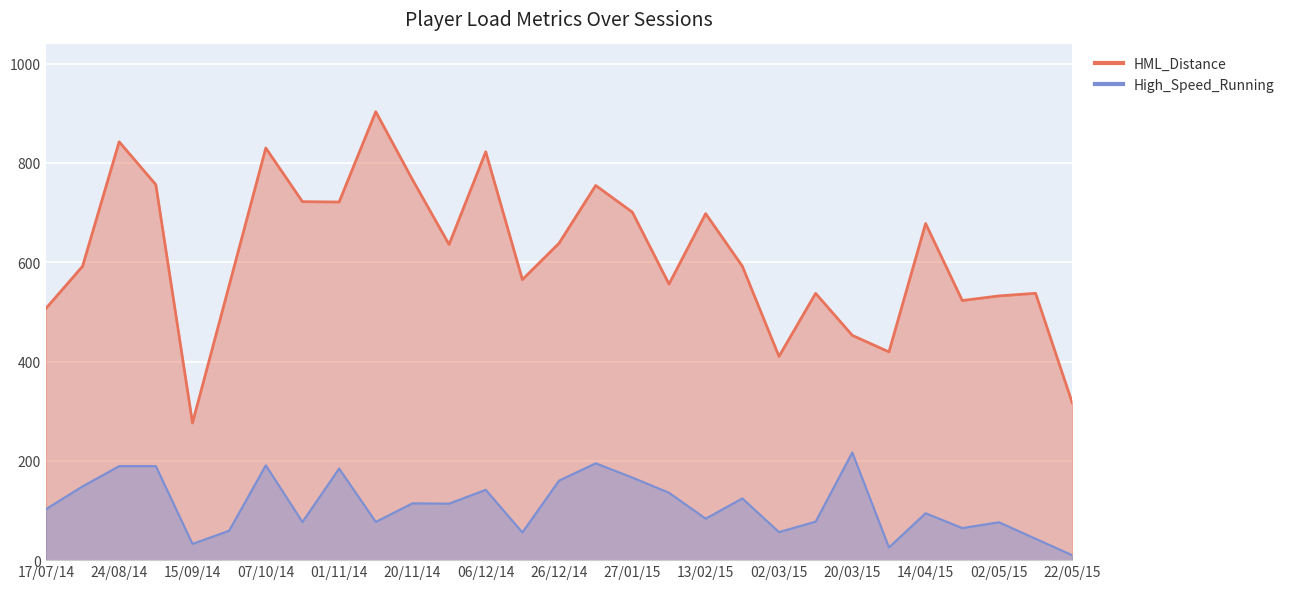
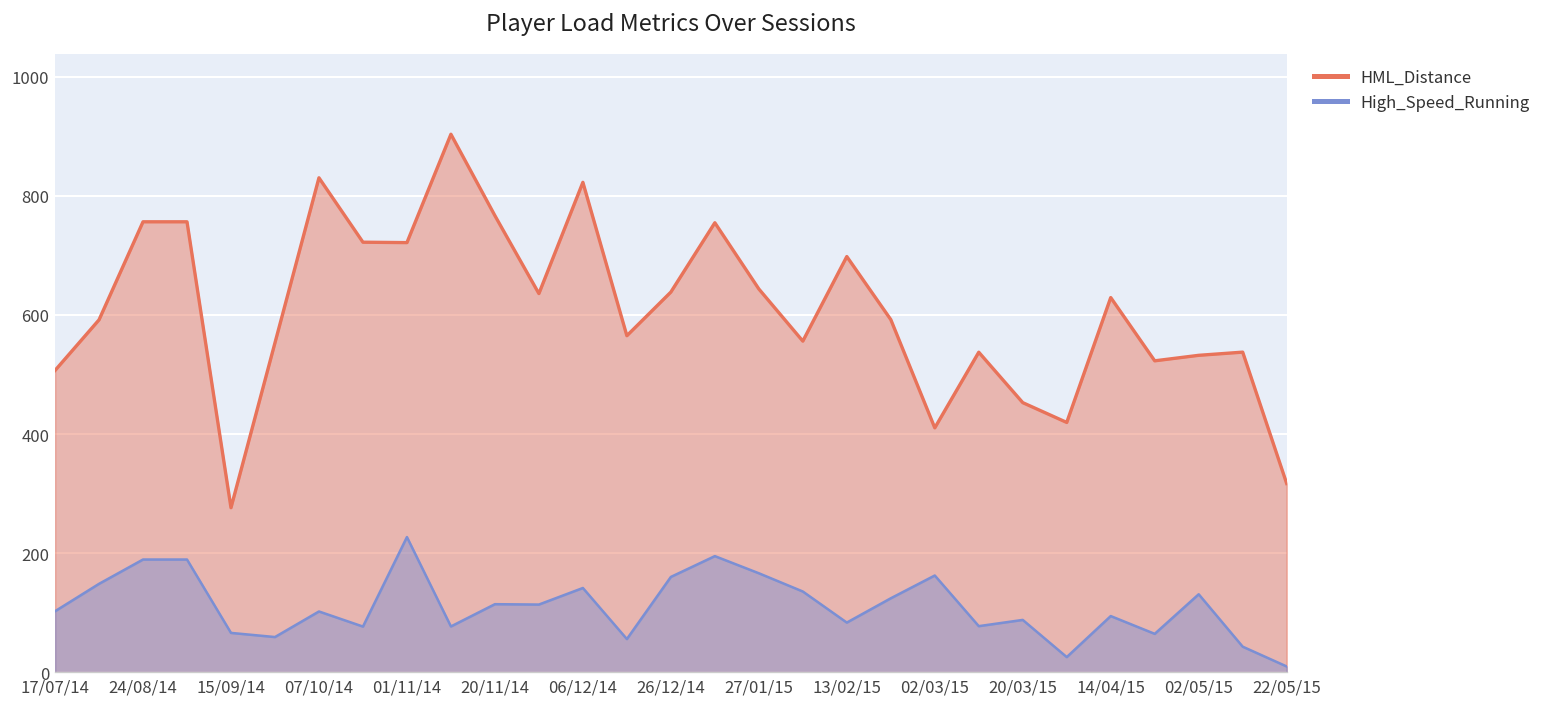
  {
    "HML_Distance": {
      "17/07/14": 510,
-     "24/08/14": 840,
+     "24/08/14": 760,
      "15/09/14": 280,
      "07/10/14": 830,
      "01/11/14": 720,
      "20/11/14": 770,
      "06/12/14": 820,
      "26/12/14": 640,
-     "27/01/15": 700,
+     "27/01/15": 640,
      "13/02/15": 700,
      "02/03/15": 410,
      "20/03/15": 450,
-     "14/04/15": 680,
+     "14/04/15": 630,
      "02/05/15": 530,
      "22/05/15": 320
    },
    "High_Speed_Running": {
      "17/07/14": 100,
      "24/08/14": 190,
-     "15/09/14": 30,
-     "07/10/14": 190,
-     "01/11/14": 180,
+     "15/09/14": 70,
+     "07/10/14": 100,
+     "01/11/14": 230,
      "20/11/14": 110,
      "06/12/14": 140,
      "26/12/14": 160,
      "27/01/15": 170,
      "13/02/15": 80,
-     "02/03/15": 60,
-     "20/03/15": 220,
+     "02/03/15": 160,
+     "20/03/15": 90,
      "14/04/15": 90,
-     "02/05/15": 80,
+     "02/05/15": 130,
      "22/05/15": 10
    }
  }
